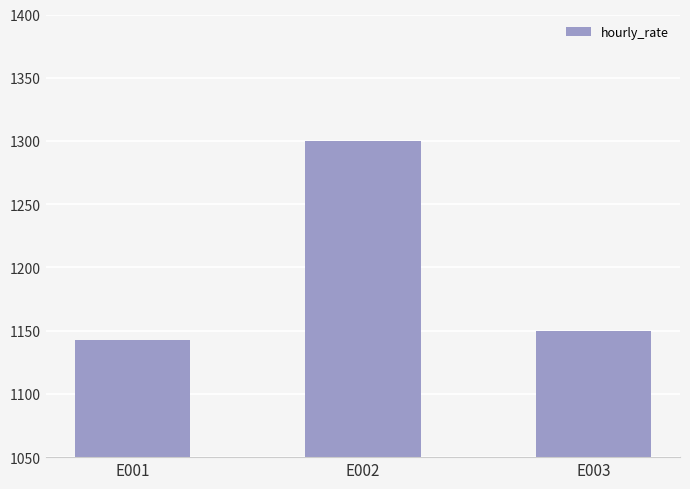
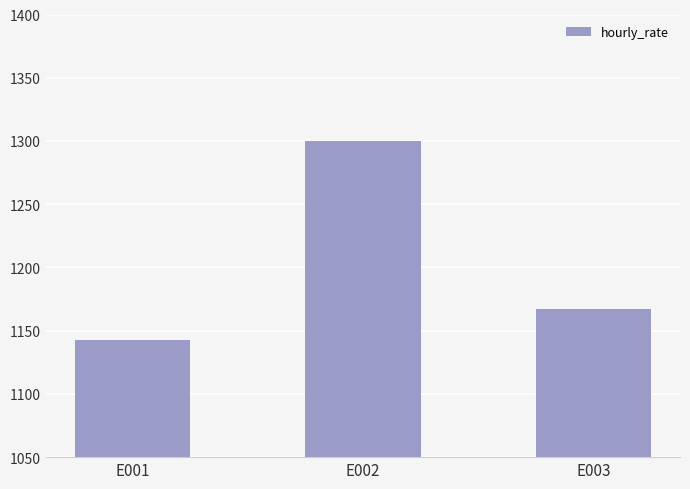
  {
    "E001": 1143,
    "E002": 1300,
-   "E003": 1150
+   "E003": 1167
  }
